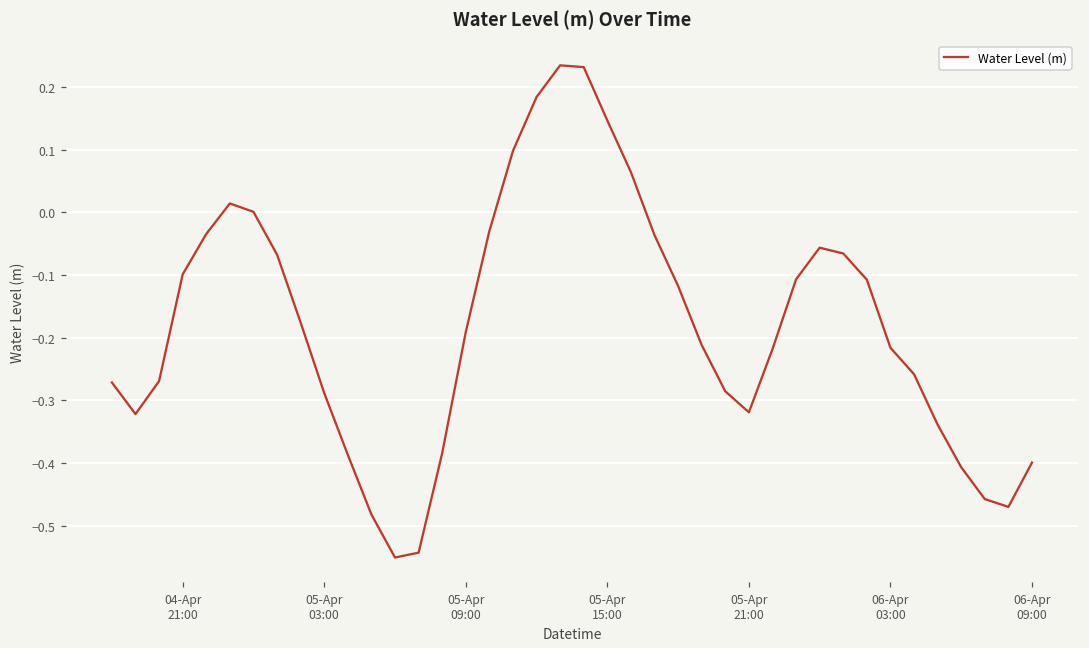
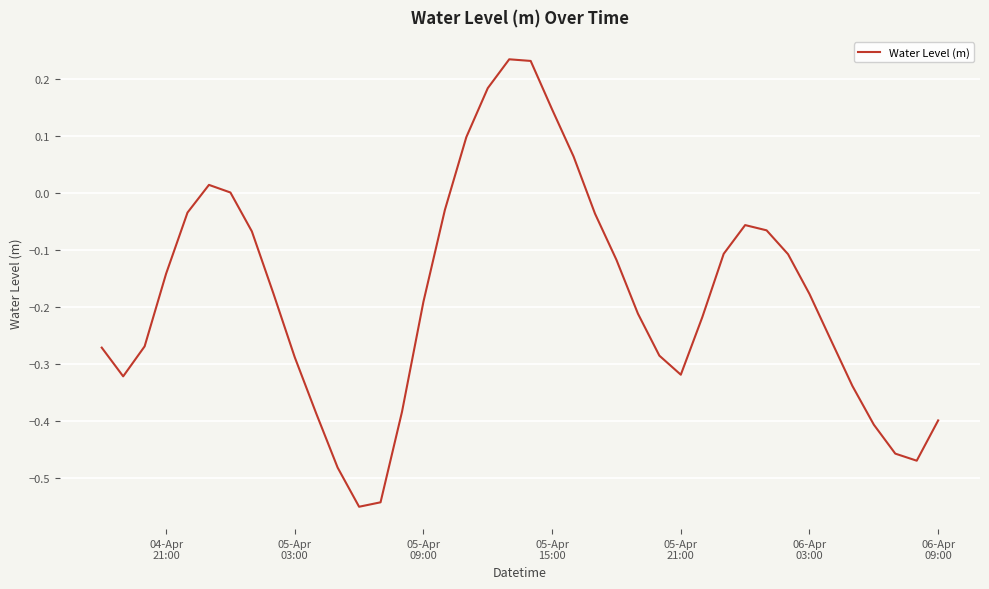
  {
-   "04-Apr 21:00": -0.10,
+   "04-Apr 21:00": -0.14,
    "05-Apr 03:00": -0.29,
    "05-Apr 09:00": -0.19,
    "05-Apr 15:00": 0.15,
    "05-Apr 21:00": -0.32,
-   "06-Apr 03:00": -0.22,
+   "06-Apr 03:00": -0.18,
    "06-Apr 09:00": -0.40
  }
